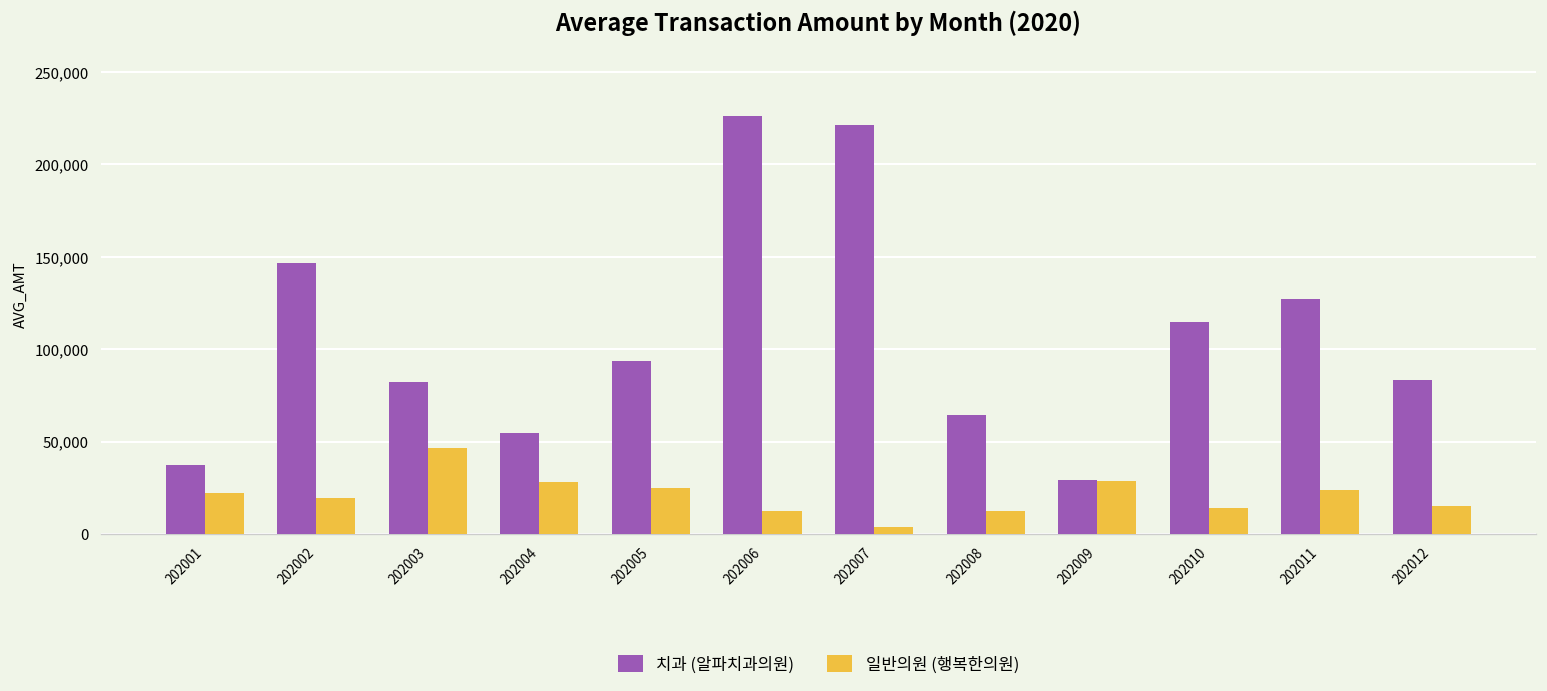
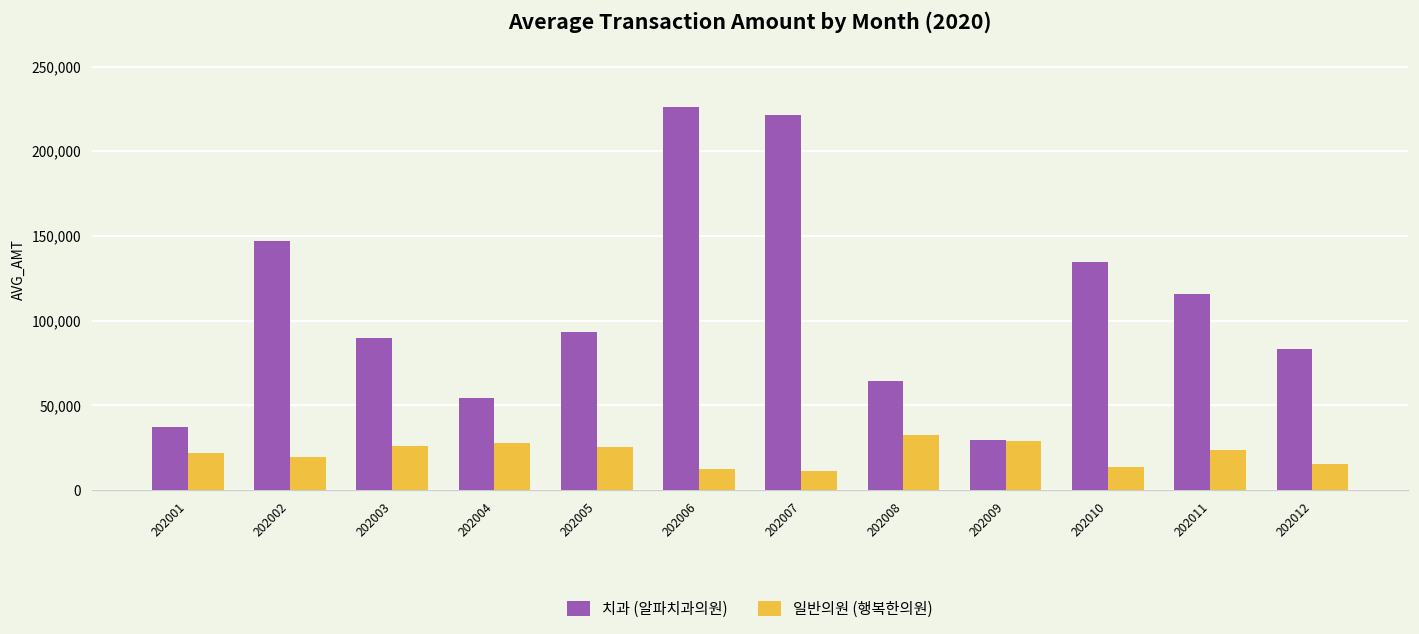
  {
    "치과 (알파치과의원)": {
      "202001": "37,000",
      "202002": "147,000",
-     "202003": "82,000",
+     "202003": "90,000",
      "202004": "55,000",
      "202005": "93,000",
      "202006": "226,000",
      "202007": "221,000",
      "202008": "64,000",
      "202009": "29,000",
-     "202010": "114,000",
-     "202011": "127,000",
+     "202010": "134,000",
+     "202011": "116,000",
      "202012": "83,000"
    },
    "일반의원 (행복한의원)": {
      "202001": "22,000",
      "202002": "19,000",
-     "202003": "46,000",
+     "202003": "26,000",
      "202004": "28,000",
      "202005": "25,000",
      "202006": "12,000",
-     "202007": "4,000",
-     "202008": "13,000",
+     "202007": "11,000",
+     "202008": "32,000",
      "202009": "29,000",
      "202010": "14,000",
      "202011": "24,000",
      "202012": "15,000"
    }
  }
